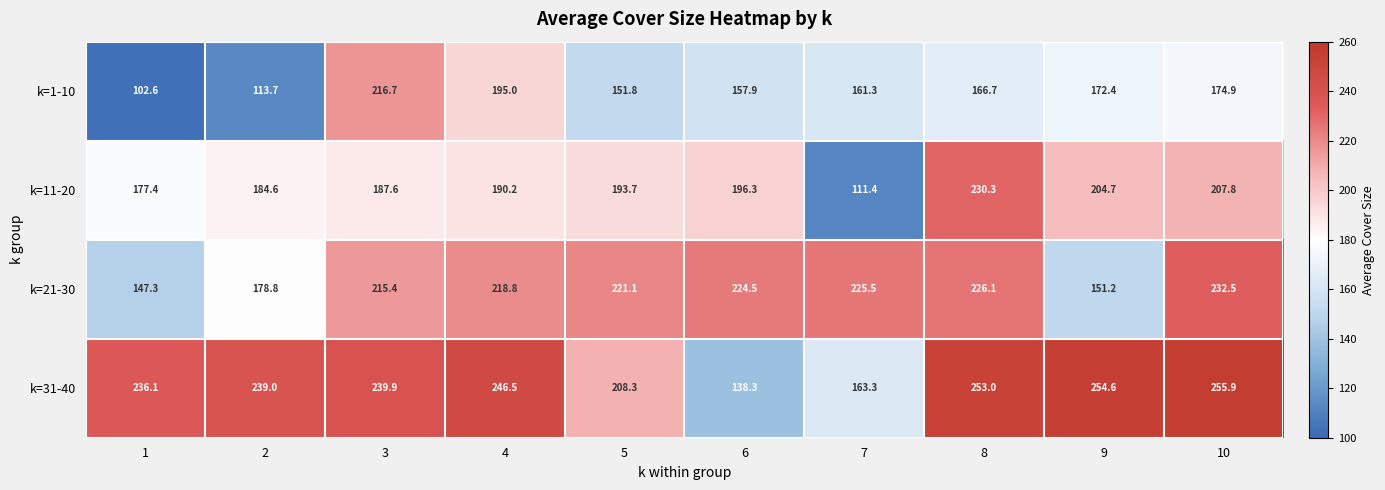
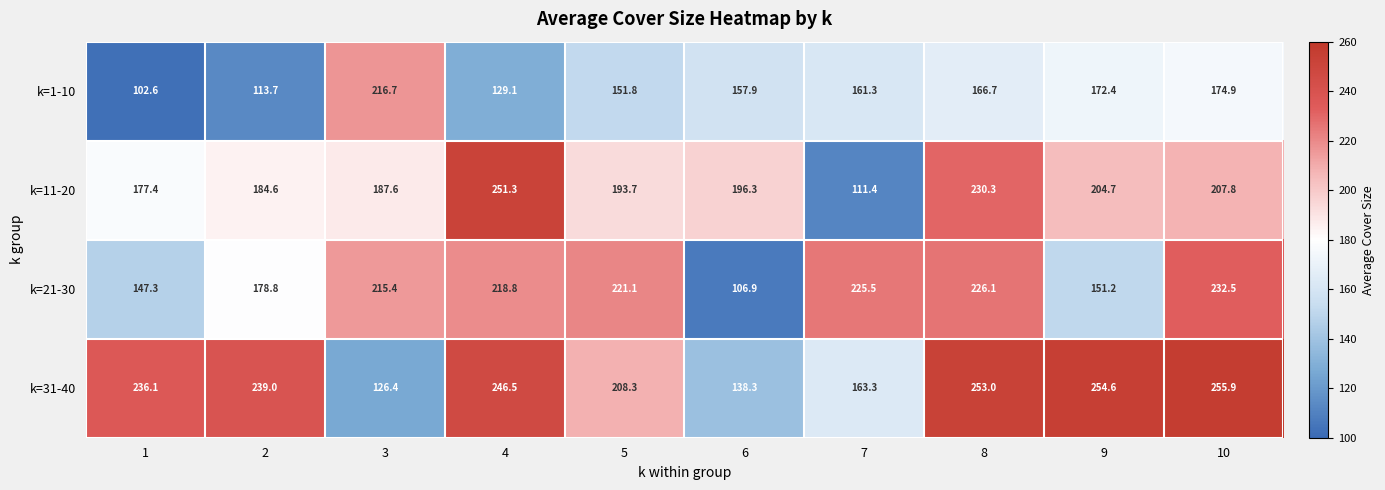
  {
    "k=1-10": {
      "1": 102.6,
      "2": 113.7,
      "3": 216.7,
-     "4": 195.0,
+     "4": 129.1,
      "5": 151.8,
      "6": 157.9,
      "7": 161.3,
      "8": 166.7,
      "9": 172.4,
      "10": 174.9
    },
    "k=11-20": {
      "1": 177.4,
      "2": 184.6,
      "3": 187.6,
-     "4": 190.2,
+     "4": 251.3,
      "5": 193.7,
      "6": 196.3,
      "7": 111.4,
      "8": 230.3,
      "9": 204.7,
      "10": 207.8
    },
    "k=21-30": {
      "1": 147.3,
      "2": 178.8,
      "3": 215.4,
      "4": 218.8,
      "5": 221.1,
-     "6": 224.5,
+     "6": 106.9,
      "7": 225.5,
      "8": 226.1,
      "9": 151.2,
      "10": 232.5
    },
    "k=31-40": {
      "1": 236.1,
      "2": 239.0,
-     "3": 239.9,
+     "3": 126.4,
      "4": 246.5,
      "5": 208.3,
      "6": 138.3,
      "7": 163.3,
      "8": 253.0,
      "9": 254.6,
      "10": 255.9
    }
  }
